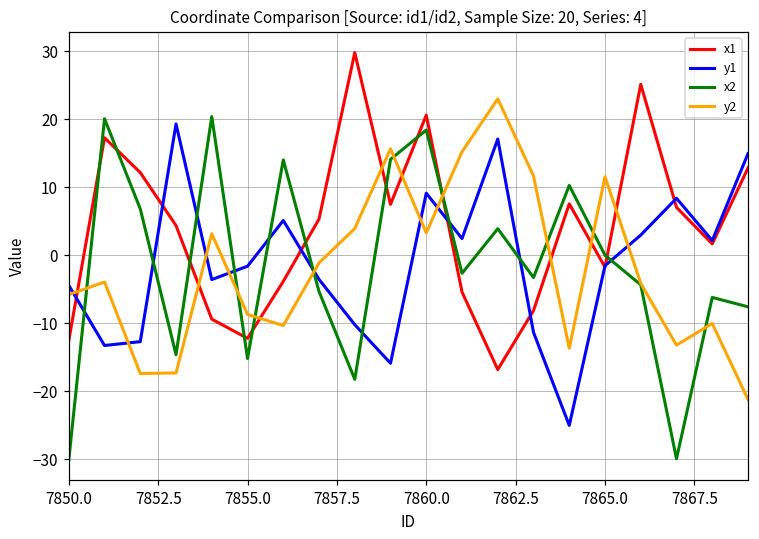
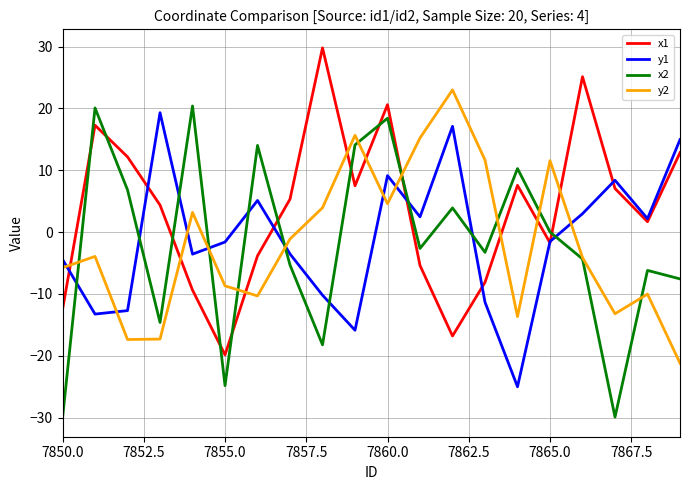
  {
    "x1": {
      "7850.0": -13,
-     "7855.0": -12,
+     "7855.0": -20,
      "7860.0": 21
    },
    "y1": {
      "7850.0": -4,
      "7855.0": -2,
      "7860.0": 9
    },
    "x2": {
      "7850.0": -30,
-     "7855.0": -15,
+     "7855.0": -25,
      "7860.0": 18,
      "7865.0": 0
    },
    "y2": {
      "7850.0": -6,
      "7855.0": -9,
-     "7860.0": 3,
+     "7860.0": 5,
      "7865.0": 12
    }
  }
